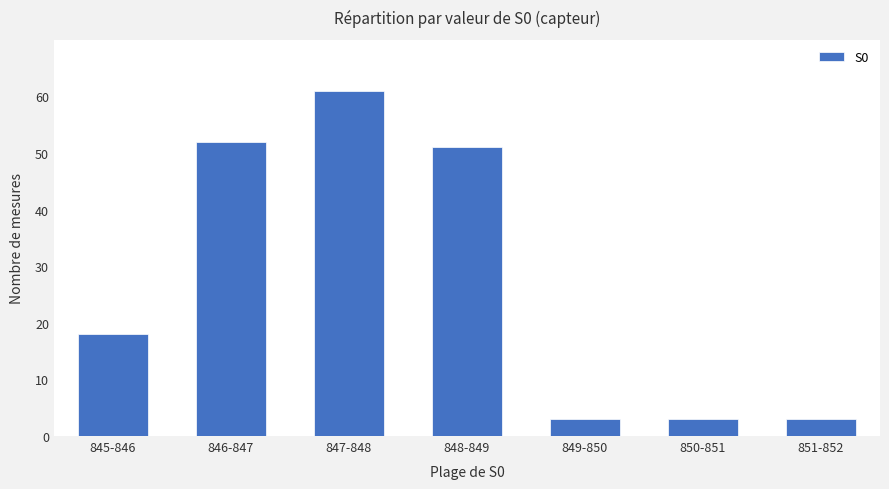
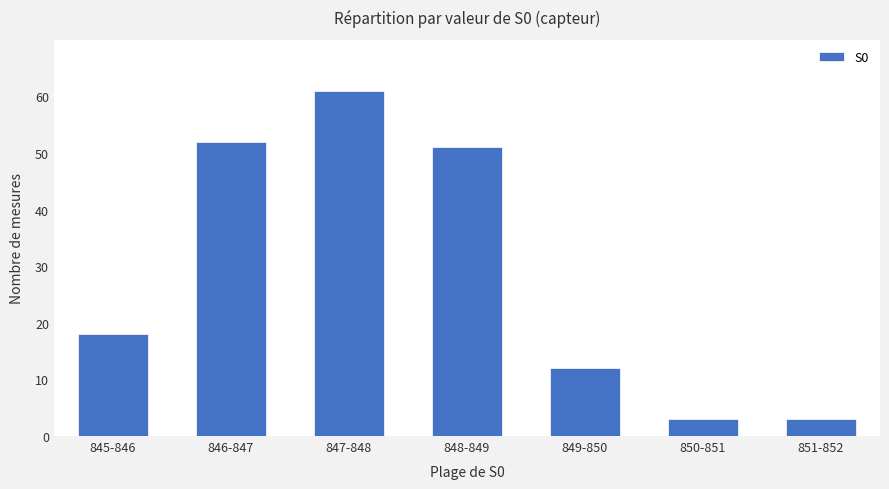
  {
    "845-846": 18,
    "846-847": 52,
    "847-848": 61,
    "848-849": 51,
-   "849-850": 3,
+   "849-850": 12,
    "850-851": 3,
    "851-852": 3
  }
